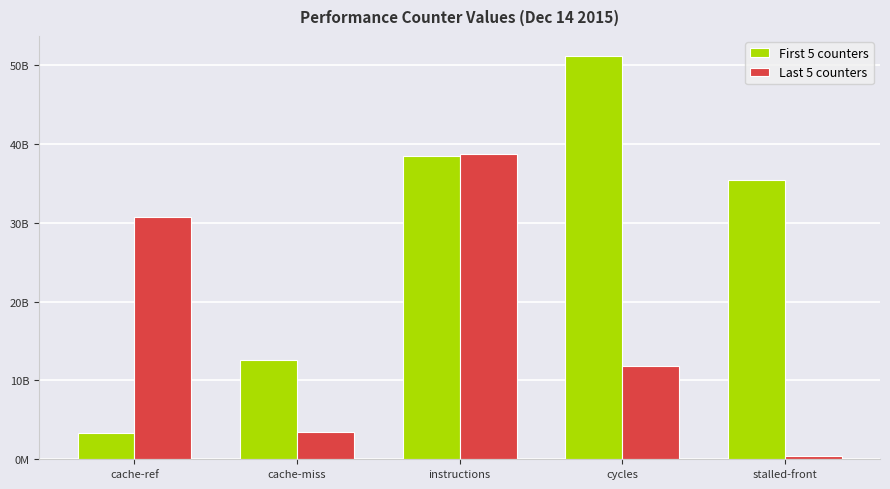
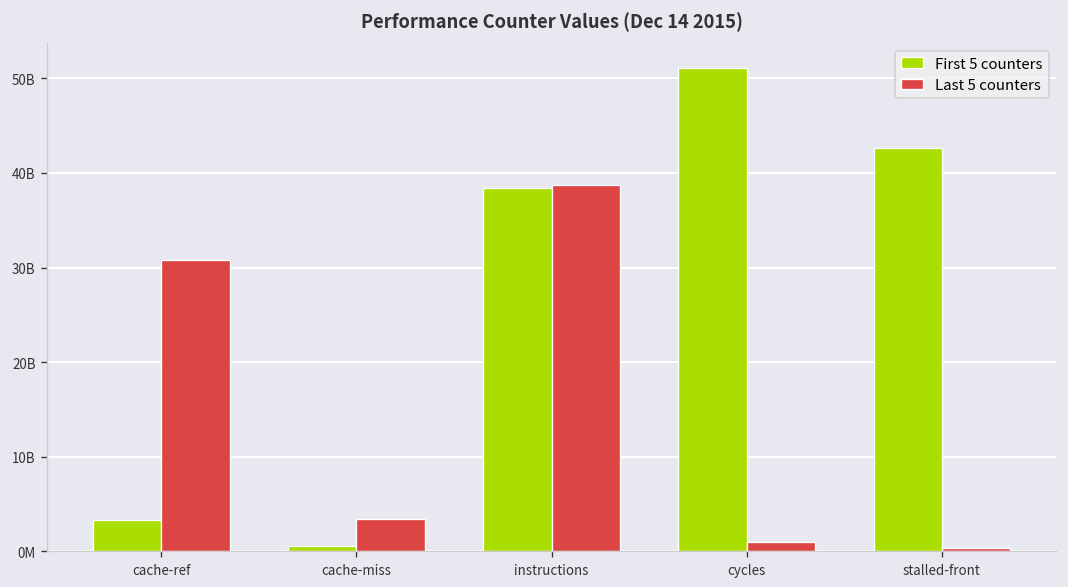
  {
    "First 5 counters": {
      "cache-ref": 3000000000,
-     "cache-miss": 13000000000,
+     "cache-miss": 1000000000,
      "instructions": 38000000000,
      "cycles": 51000000000,
-     "stalled-front": 35000000000
+     "stalled-front": 43000000000
    },
    "Last 5 counters": {
      "cache-ref": 31000000000,
      "cache-miss": 3000000000,
      "instructions": 39000000000,
-     "cycles": 12000000000,
+     "cycles": 1000000000,
      "stalled-front": 0
    }
  }
